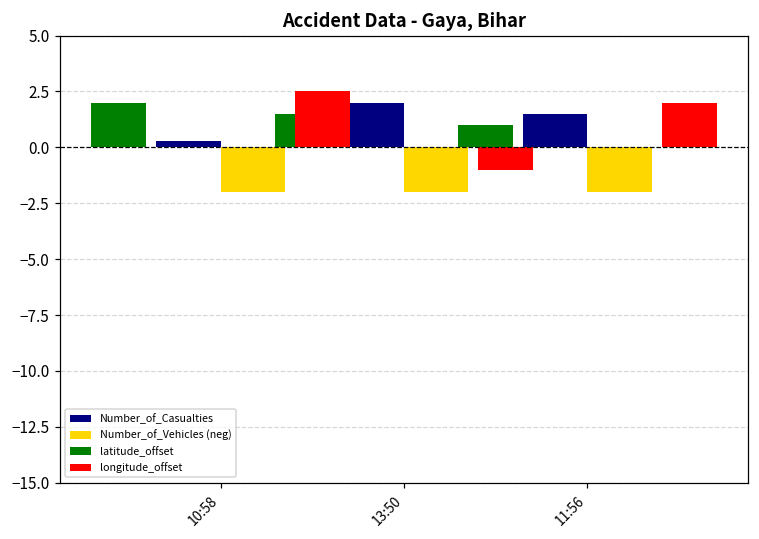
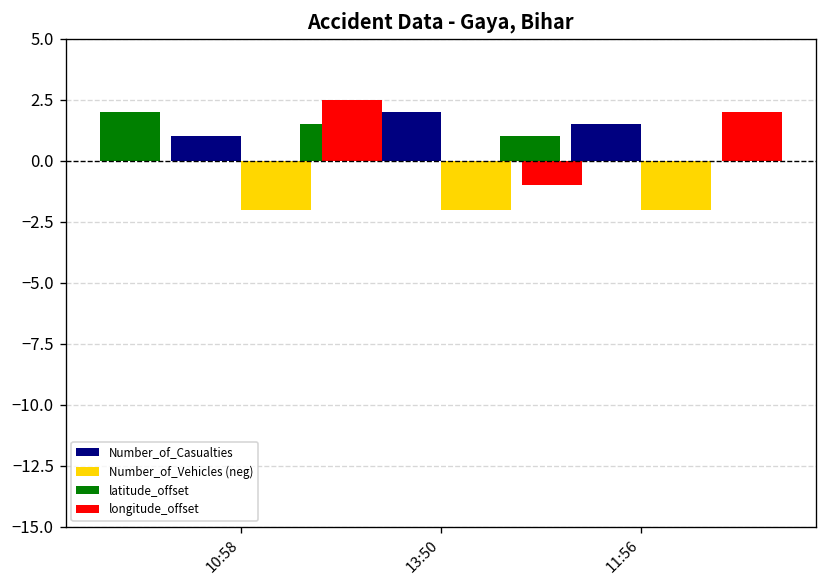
  {
    "Number_of_Casualties": {
-     "10:58": 0.3,
+     "10:58": 1.0,
      "13:50": 2.0,
      "11:56": 1.5
    },
    "Number_of_Vehicles (neg)": {
      "10:58": -2.0,
      "13:50": -2.0,
      "11:56": -2.0
    }
  }
